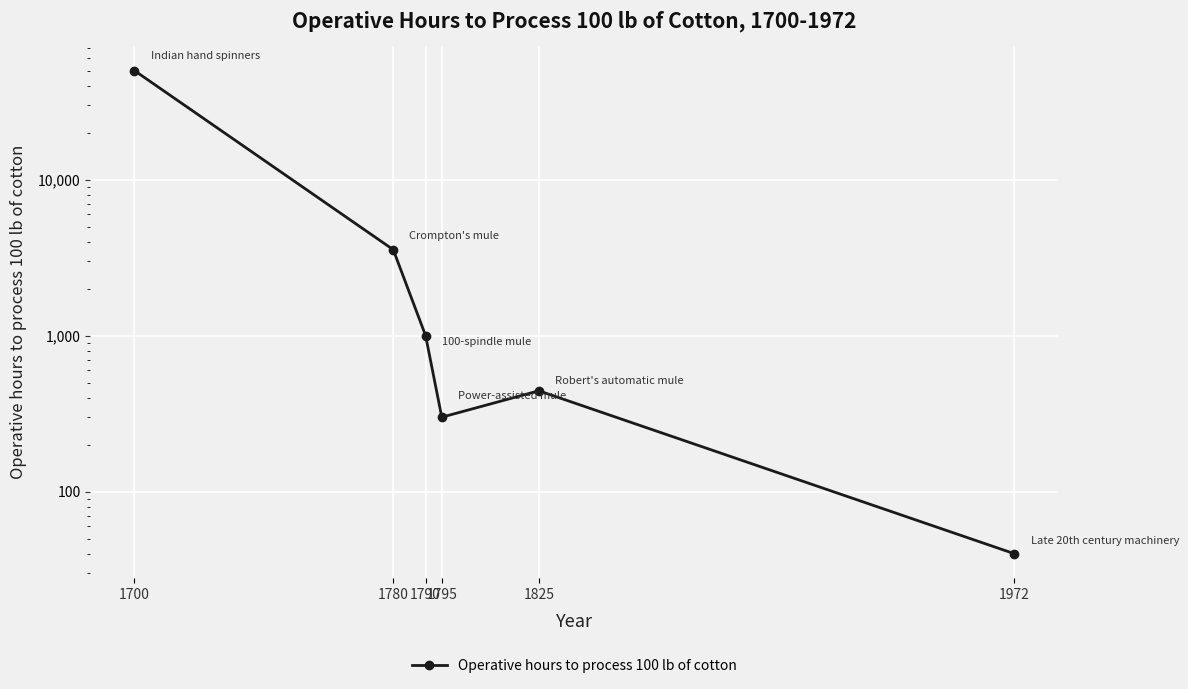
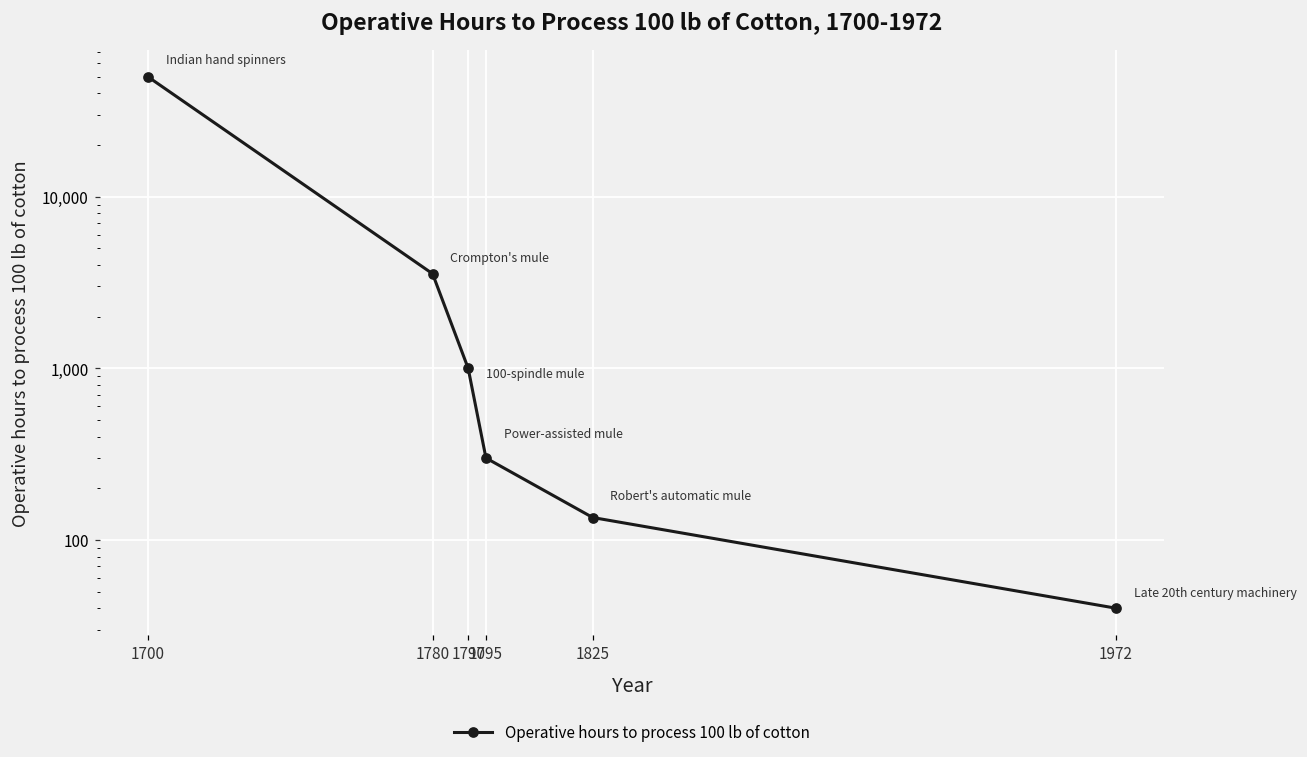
  {
    "1700": "50,000",
    "1780": "3,600",
-   "1825": "440"
+   "1825": "140"
  }
